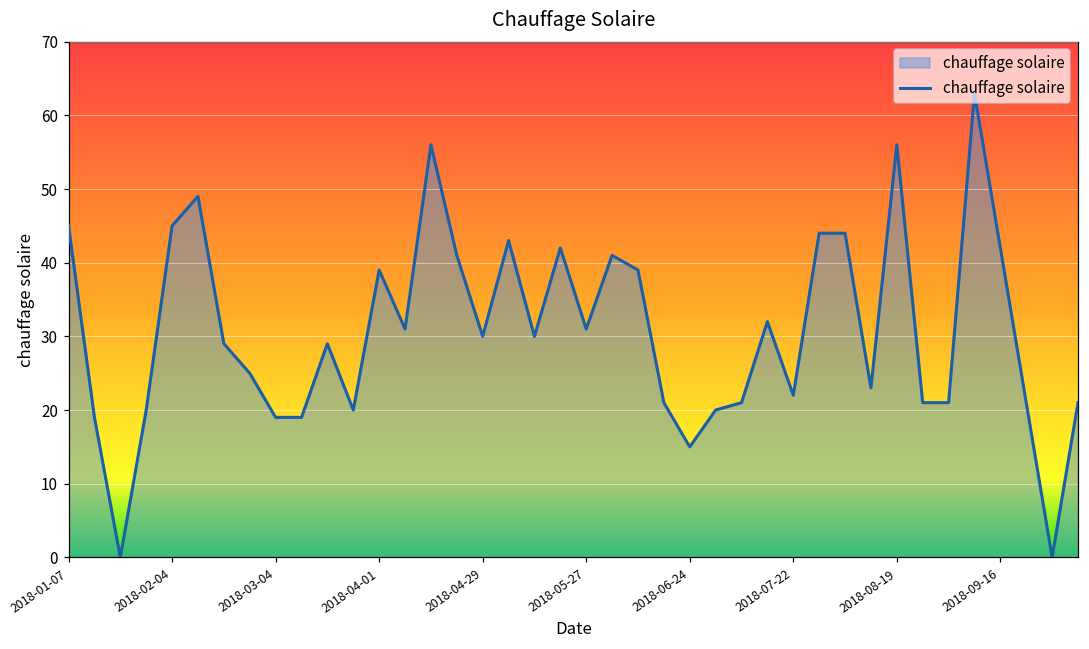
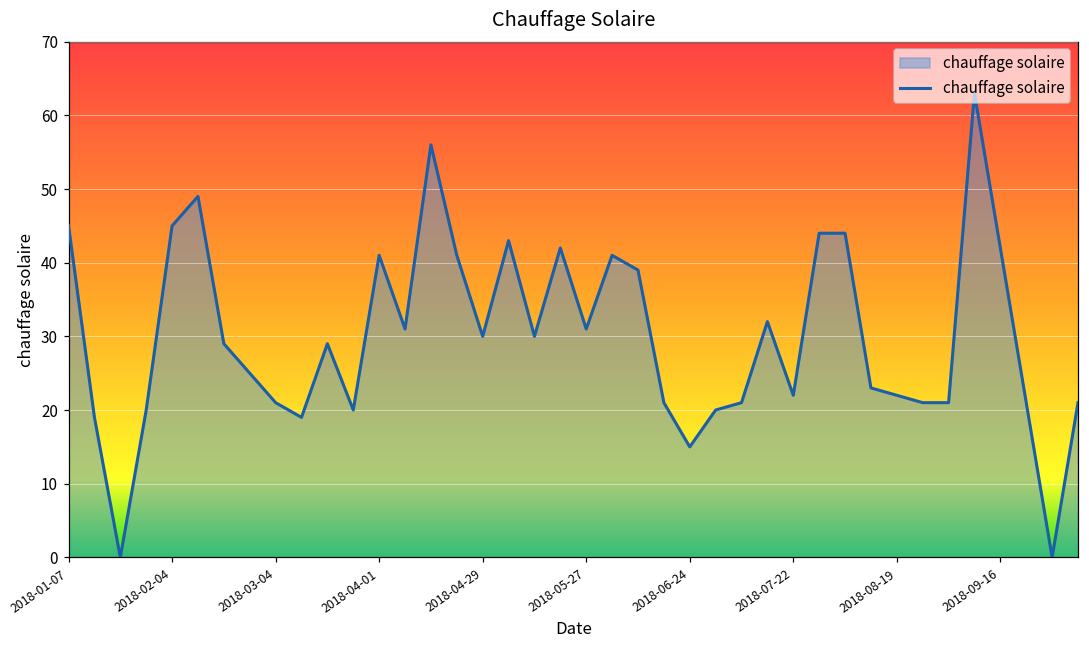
  {
    "2018-01-07": 45,
    "2018-02-04": 45,
-   "2018-03-04": 19,
-   "2018-04-01": 39,
+   "2018-03-04": 21,
+   "2018-04-01": 41,
    "2018-04-29": 30,
    "2018-05-27": 31,
    "2018-06-24": 15,
    "2018-07-22": 22,
-   "2018-08-19": 56,
+   "2018-08-19": 22,
    "2018-09-16": 42
  }
